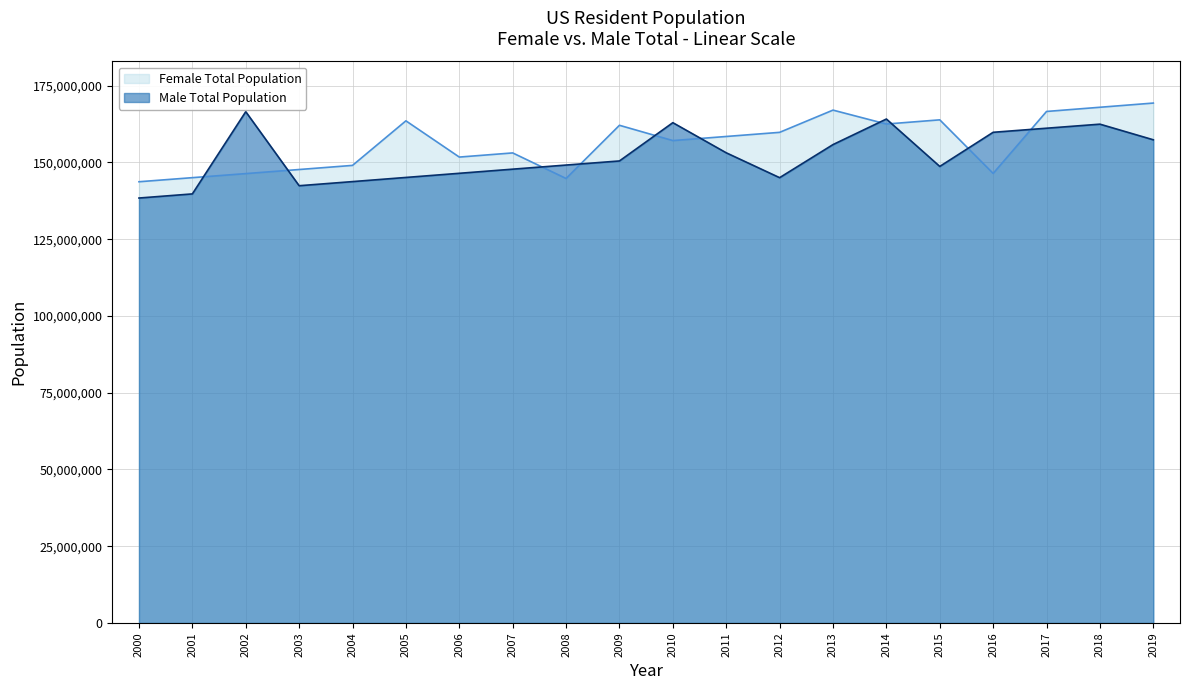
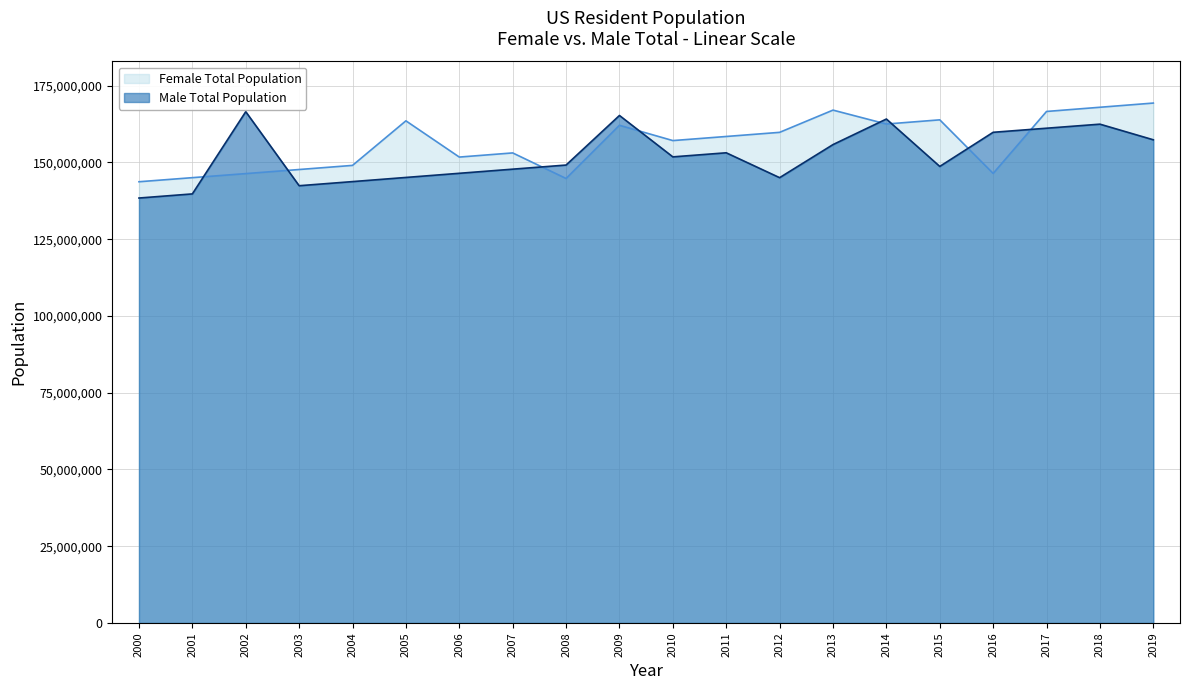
  {
    "Female Total Population": {
      "2000": "144,000,000",
      "2001": "145,000,000",
      "2002": "146,000,000",
      "2003": "148,000,000",
      "2004": "149,000,000",
      "2005": "164,000,000",
      "2006": "152,000,000",
      "2007": "153,000,000",
      "2008": "145,000,000",
      "2009": "162,000,000",
      "2010": "157,000,000",
      "2011": "158,000,000",
      "2012": "160,000,000",
      "2013": "167,000,000",
      "2014": "163,000,000",
      "2015": "164,000,000",
      "2016": "146,000,000",
      "2017": "167,000,000",
      "2018": "168,000,000",
      "2019": "169,000,000"
    },
    "Male Total Population": {
      "2000": "138,000,000",
      "2001": "140,000,000",
      "2002": "167,000,000",
      "2003": "142,000,000",
      "2004": "144,000,000",
      "2005": "145,000,000",
      "2006": "146,000,000",
      "2007": "148,000,000",
      "2008": "149,000,000",
-     "2009": "150,000,000",
-     "2010": "163,000,000",
+     "2009": "165,000,000",
+     "2010": "152,000,000",
      "2011": "153,000,000",
      "2012": "145,000,000",
      "2013": "156,000,000",
      "2014": "164,000,000",
      "2015": "149,000,000",
      "2016": "160,000,000",
      "2017": "161,000,000",
      "2018": "162,000,000",
      "2019": "157,000,000"
    }
  }
